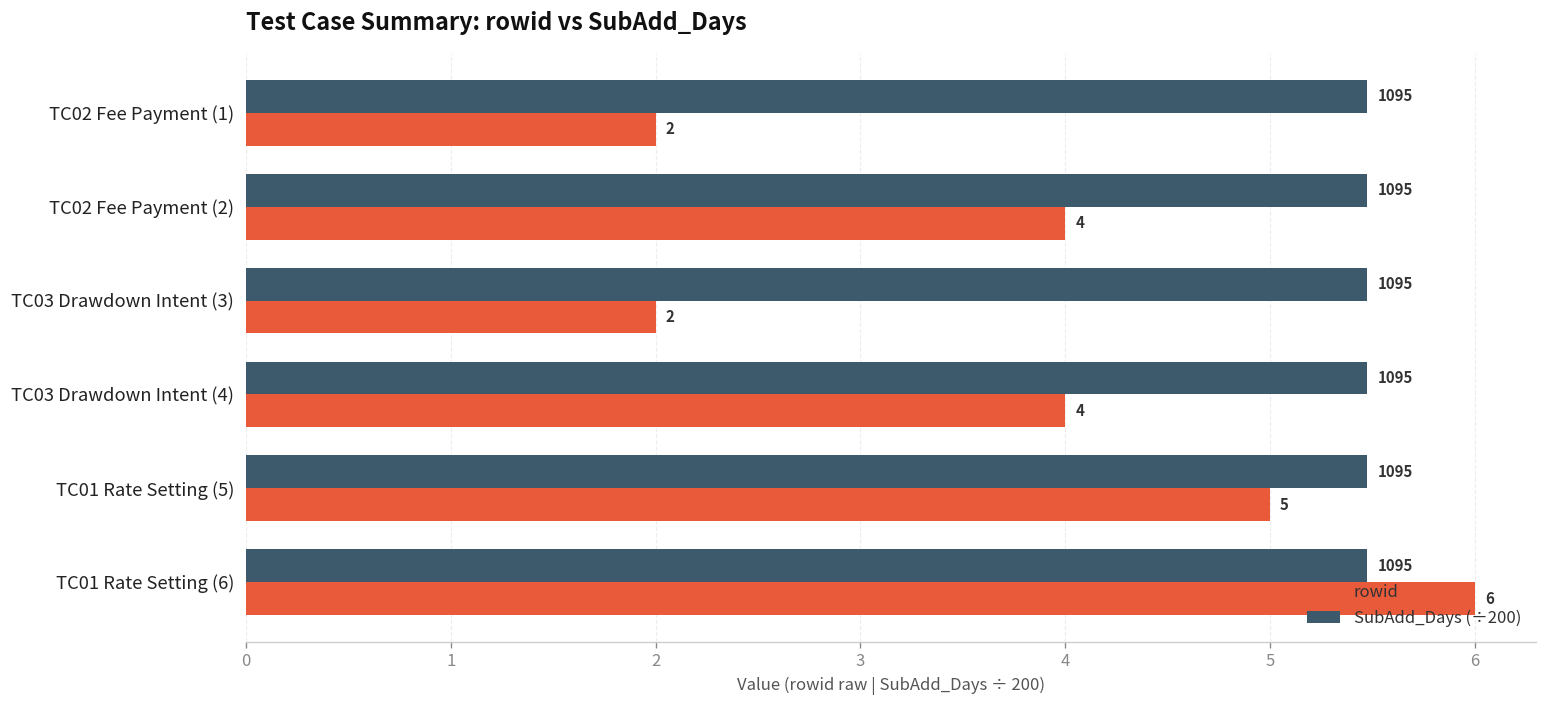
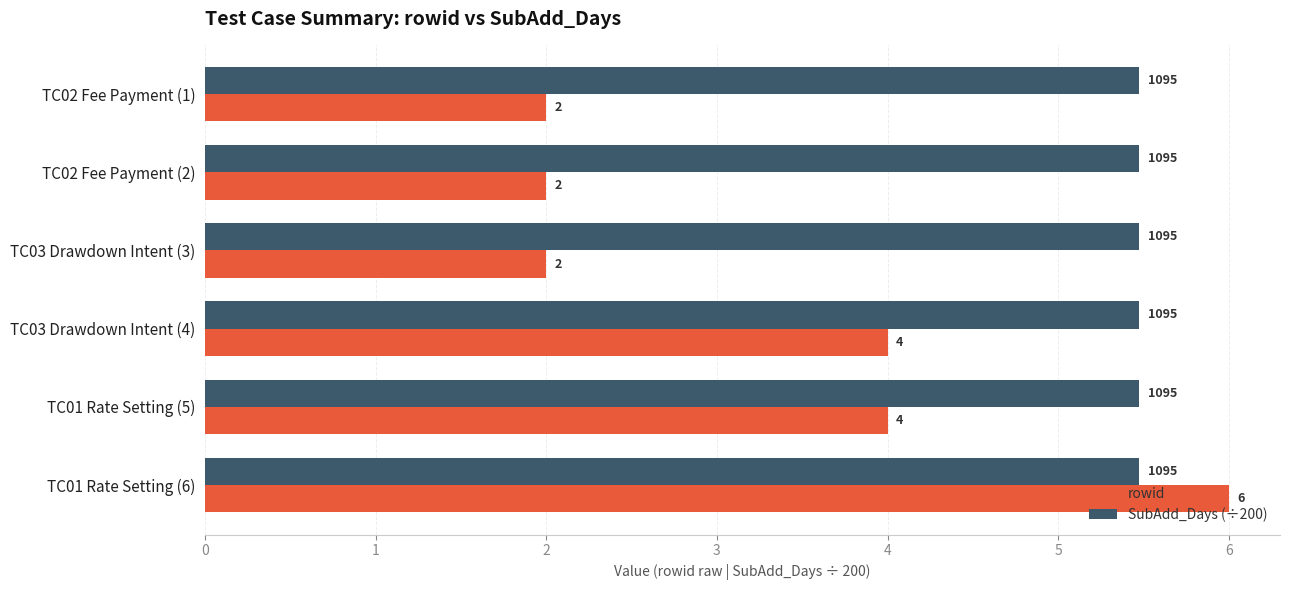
  {
    "rowid": {
      "TC02 Fee Payment (1)": 2,
-     "TC02 Fee Payment (2)": 4,
+     "TC02 Fee Payment (2)": 2,
      "TC03 Drawdown Intent (3)": 2,
      "TC03 Drawdown Intent (4)": 4,
-     "TC01 Rate Setting (5)": 5,
+     "TC01 Rate Setting (5)": 4,
      "TC01 Rate Setting (6)": 6
    }
  }
